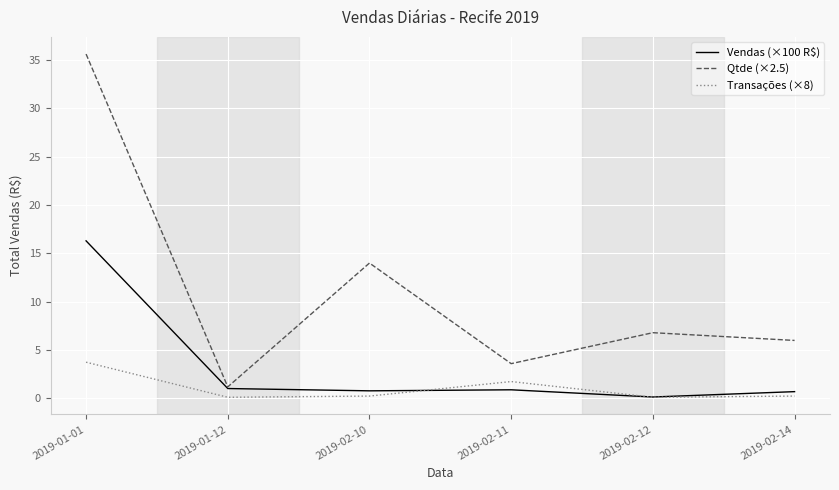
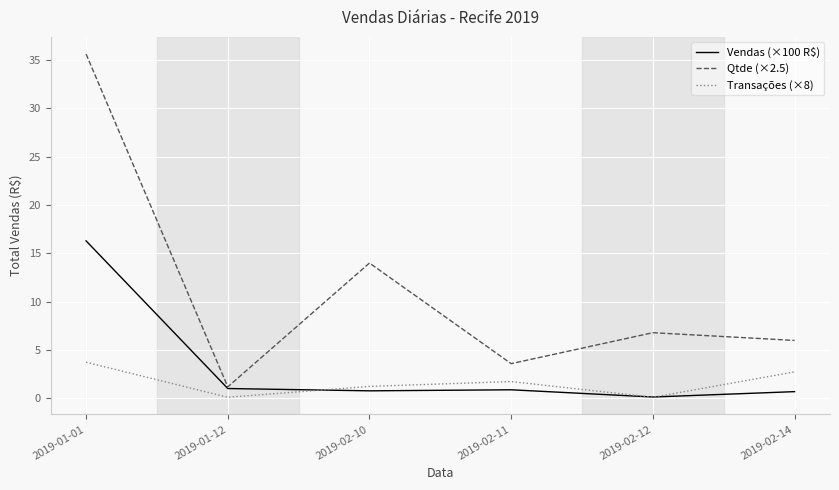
  {
    "Vendas (×100 R$)": {
      "2019-01-01": 16,
      "2019-02-10": 1,
      "2019-02-11": 1,
      "2019-02-14": 1
    },
    "Qtde (×2.5)": {
      "2019-01-01": 36,
      "2019-02-10": 14,
      "2019-02-11": 4,
      "2019-02-12": 7,
      "2019-02-14": 6
    },
    "Transações (×8)": {
      "2019-01-01": 4,
      "2019-01-12": 0,
-     "2019-02-10": 0,
+     "2019-02-10": 1,
      "2019-02-11": 2,
-     "2019-02-14": 0
+     "2019-02-14": 3
    }
  }
